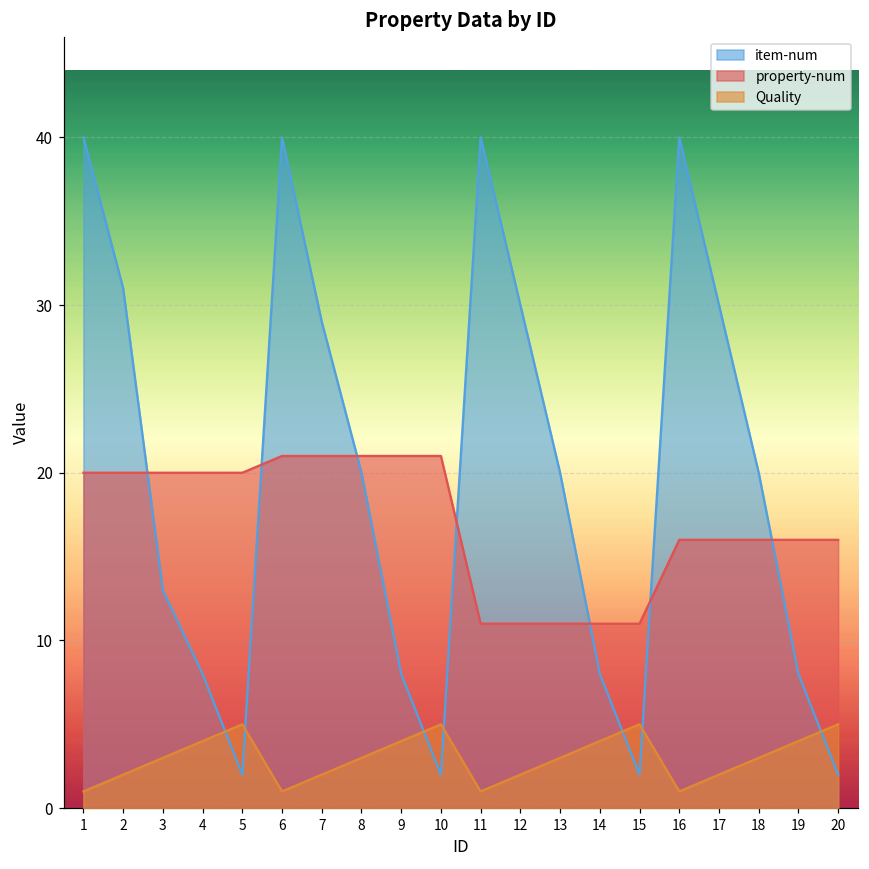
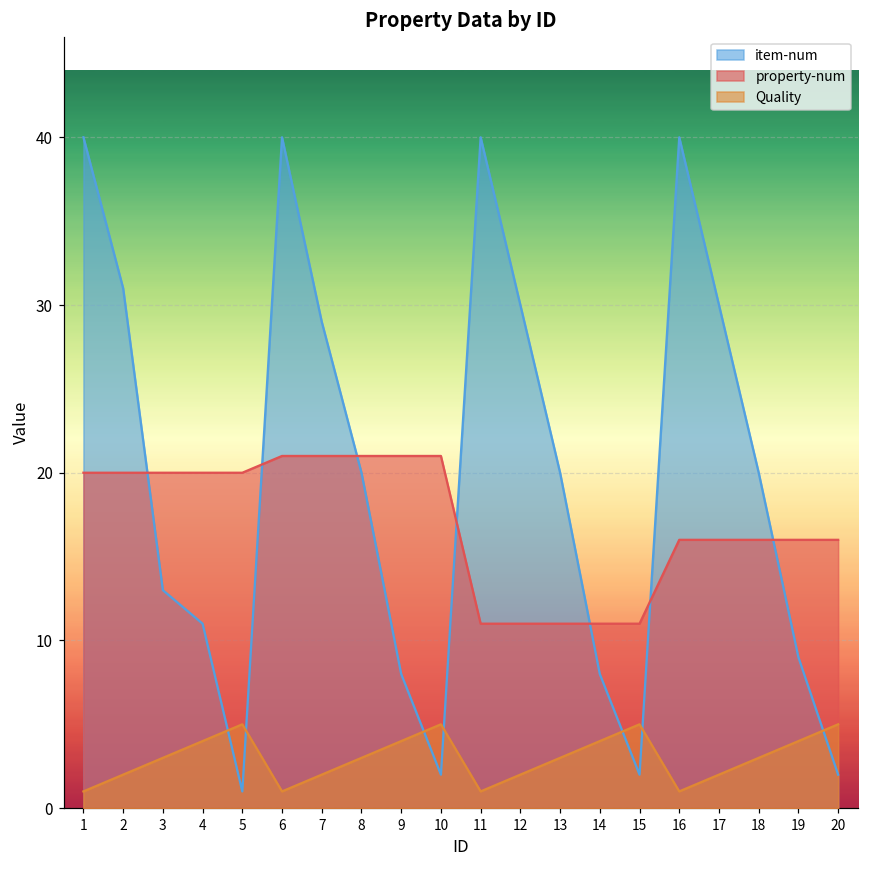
  {
    "item-num": {
      "1": 40,
      "2": 31,
      "3": 13,
-     "4": 8,
-     "5": 2,
+     "4": 11,
+     "5": 1,
      "6": 40,
      "7": 29,
      "8": 20,
      "9": 8,
      "10": 2,
      "11": 40,
      "12": 30,
      "13": 20,
      "14": 8,
      "15": 2,
      "16": 40,
      "17": 30,
      "18": 20,
-     "19": 8,
+     "19": 9,
      "20": 2
    }
  }
